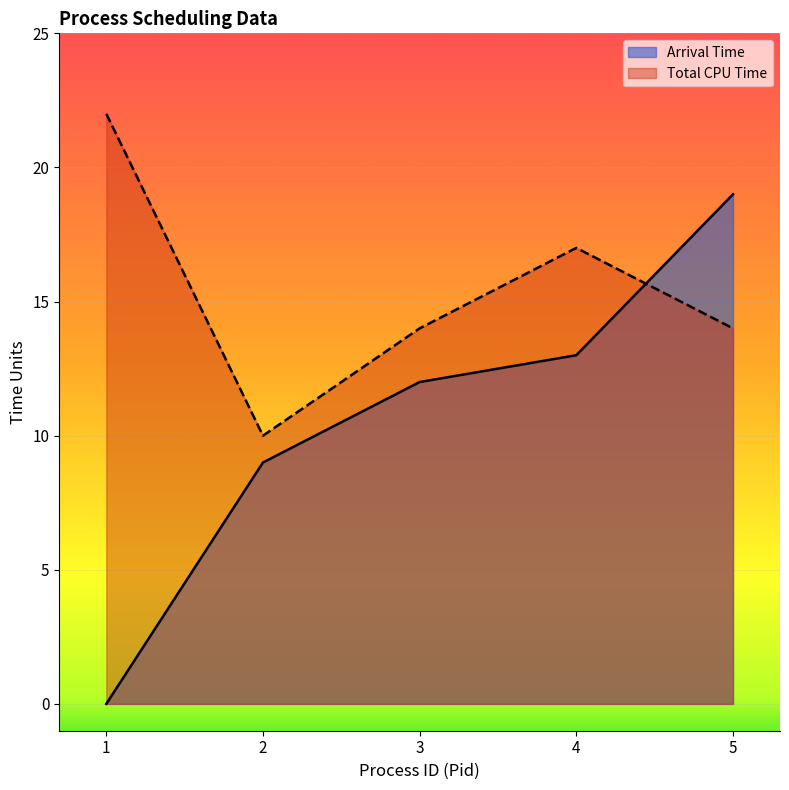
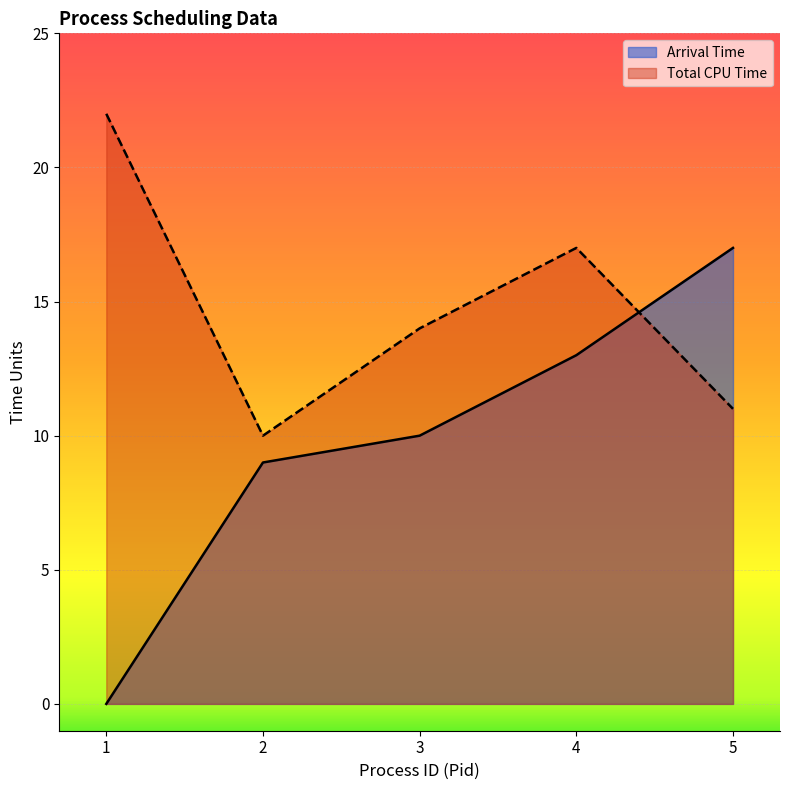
  {
    "Arrival Time": {
      "1": 0,
      "2": 9,
-     "3": 12,
+     "3": 10,
      "4": 13,
-     "5": 19
+     "5": 17
    },
    "Total CPU Time": {
      "1": 22,
      "2": 10,
      "3": 14,
      "4": 17,
-     "5": 14
+     "5": 11
    }
  }
